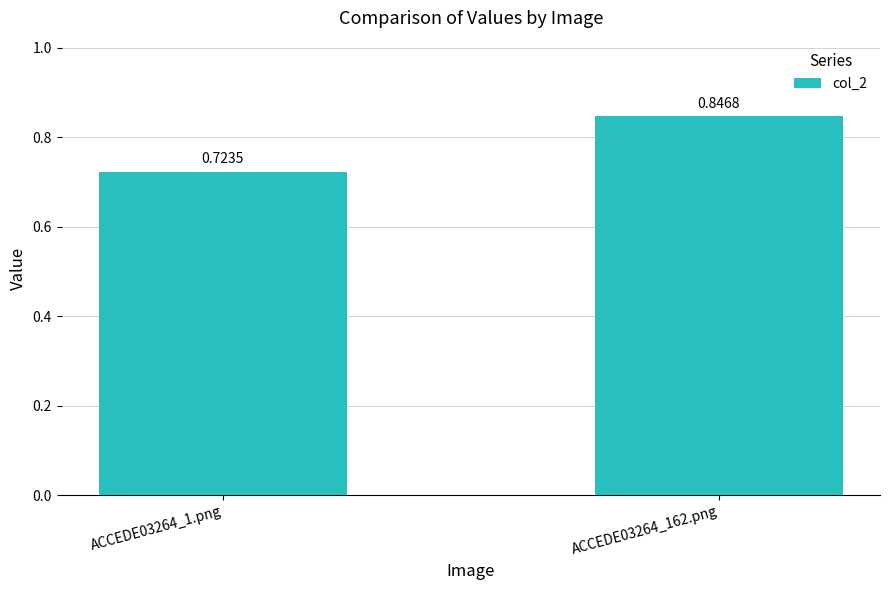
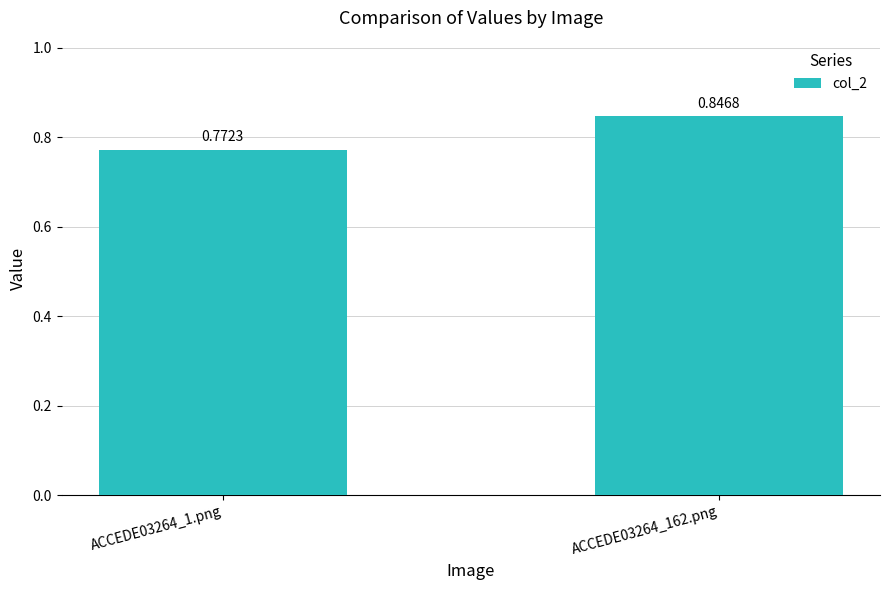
  {
-   "ACCEDE03264_1.png": 0.7235,
+   "ACCEDE03264_1.png": 0.7723,
    "ACCEDE03264_162.png": 0.8468
  }
